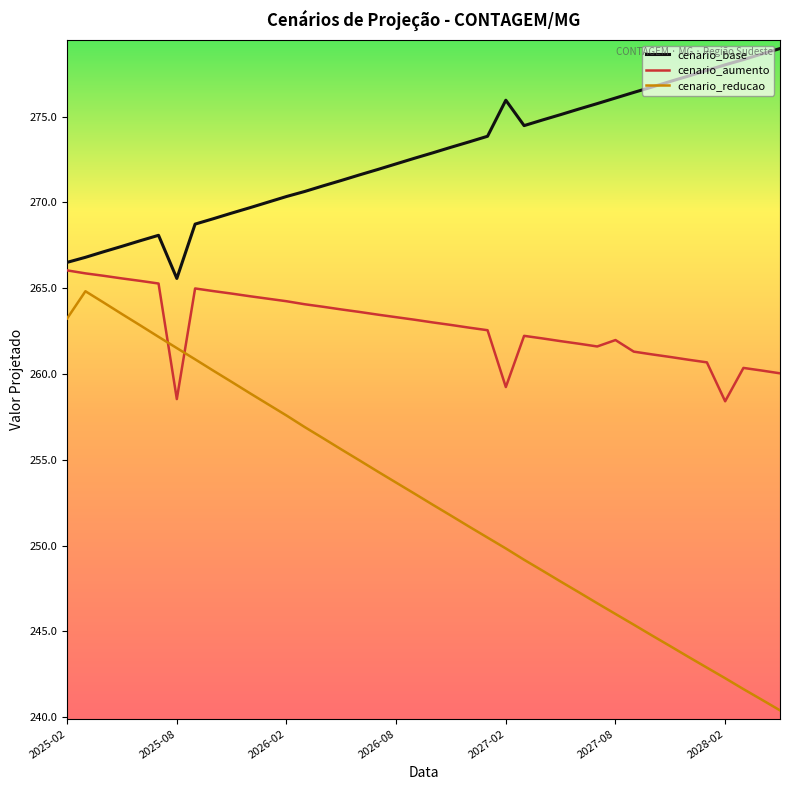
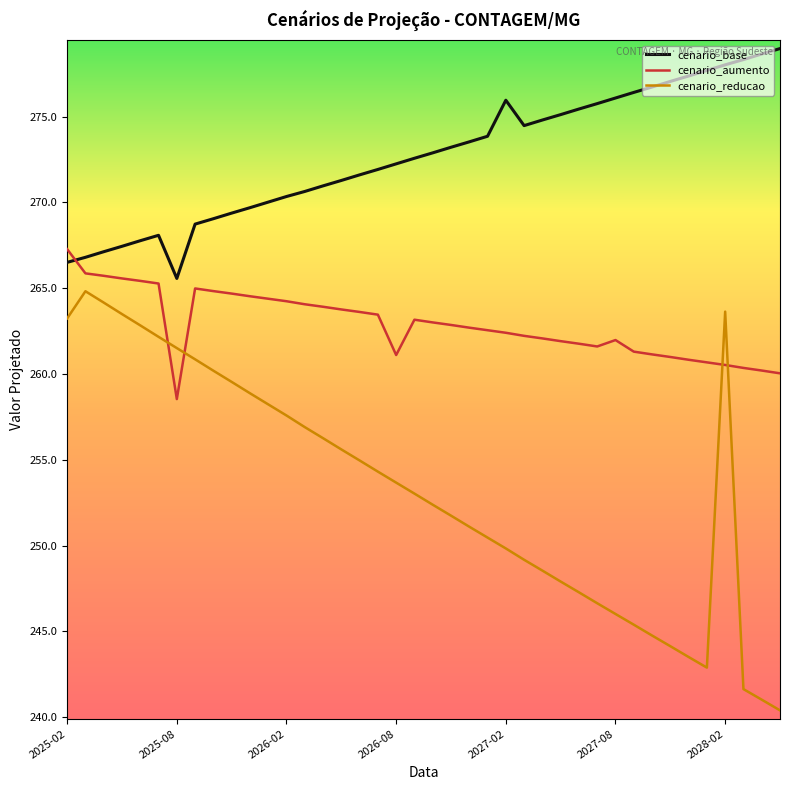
  {
    "cenario_base": {
      "2025-02": 266.5,
      "2025-08": 265.6,
      "2026-02": 270.3,
      "2026-08": 272.2,
      "2027-02": 276.0,
      "2027-08": 276.1
    },
    "cenario_aumento": {
-     "2025-02": 266.0,
+     "2025-02": 267.3,
      "2025-08": 258.5,
      "2026-02": 264.2,
-     "2026-08": 263.3,
-     "2027-02": 259.2,
+     "2026-08": 261.1,
+     "2027-02": 262.4,
      "2027-08": 262.0,
-     "2028-02": 258.4
+     "2028-02": 260.5
    },
    "cenario_reducao": {
      "2025-02": 263.2,
      "2025-08": 261.5,
      "2026-02": 257.6,
      "2026-08": 253.7,
      "2027-02": 249.8,
      "2027-08": 246.0,
-     "2028-02": 242.3
+     "2028-02": 263.6
    }
  }
